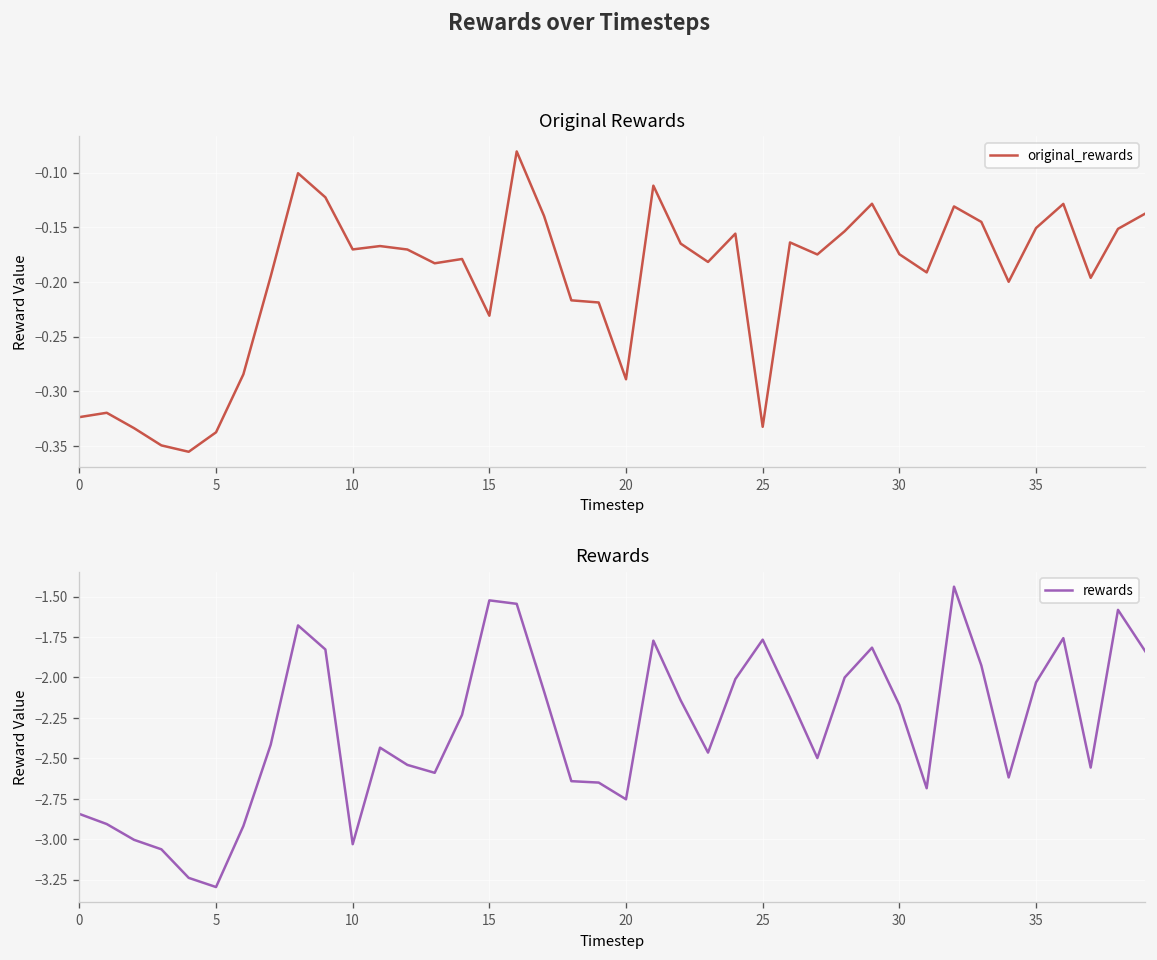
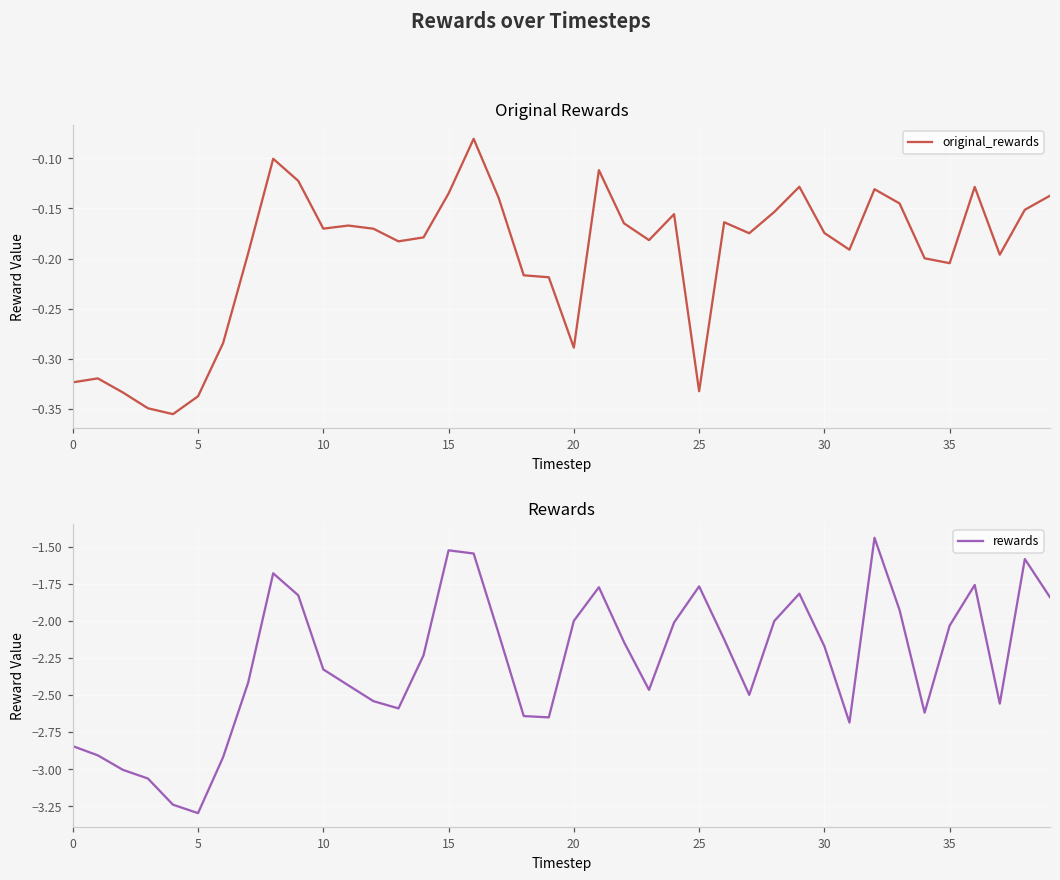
  {
    "Original Rewards": {
      "0": -0.32,
      "5": -0.34,
      "10": -0.17,
-     "15": -0.23,
+     "15": -0.14,
      "20": -0.29,
      "25": -0.33,
      "30": -0.17,
-     "35": -0.15
+     "35": -0.20
    },
    "Rewards": {
      "0": -2.84,
      "5": -3.30,
-     "10": -3.03,
+     "10": -2.33,
      "15": -1.52,
-     "20": -2.75,
+     "20": -2.00,
      "25": -1.77,
      "30": -2.17,
      "35": -2.03
    }
  }
